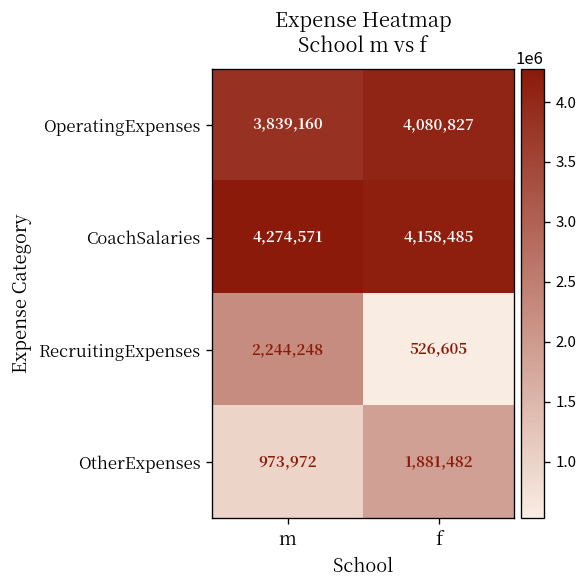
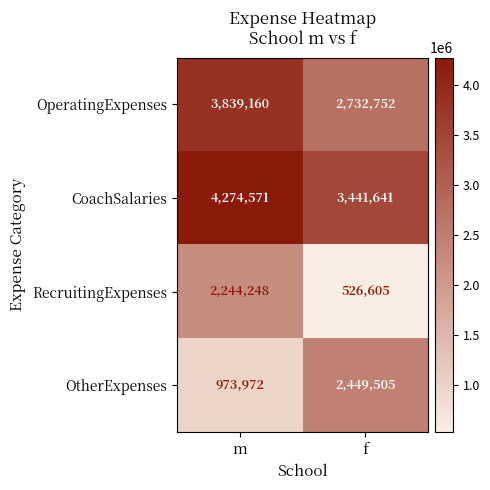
  {
    "OperatingExpenses": {
      "m": "3,839,160",
-     "f": "4,080,827"
+     "f": "2,732,752"
    },
    "CoachSalaries": {
      "m": "4,274,571",
-     "f": "4,158,485"
+     "f": "3,441,641"
    },
    "RecruitingExpenses": {
      "m": "2,244,248",
      "f": "526,605"
    },
    "OtherExpenses": {
      "m": "973,972",
-     "f": "1,881,482"
+     "f": "2,449,505"
    }
  }
